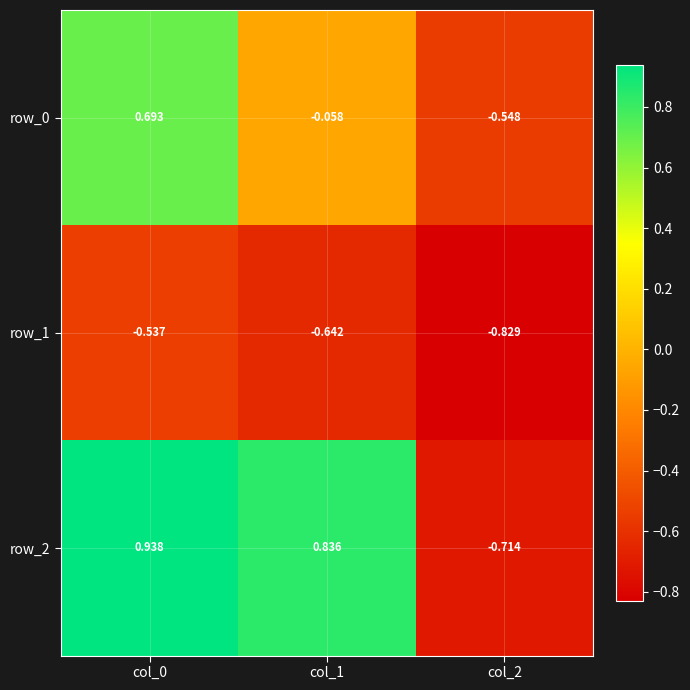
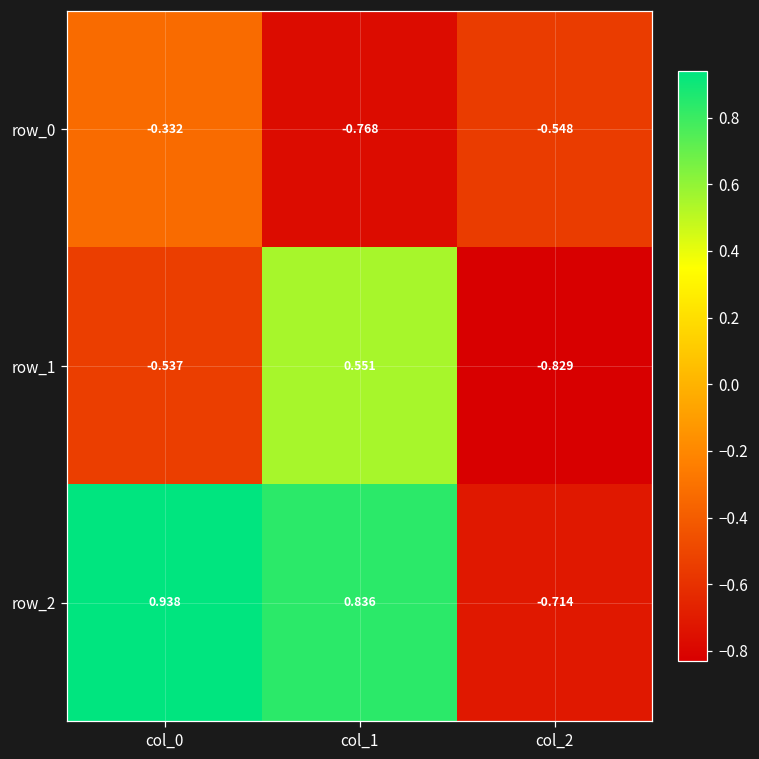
  {
    "row_0": {
-     "col_0": 0.693,
-     "col_1": -0.058,
+     "col_0": -0.332,
+     "col_1": -0.768,
      "col_2": -0.548
    },
    "row_1": {
      "col_0": -0.537,
-     "col_1": -0.642,
+     "col_1": 0.551,
      "col_2": -0.829
    },
    "row_2": {
      "col_0": 0.938,
      "col_1": 0.836,
      "col_2": -0.714
    }
  }
